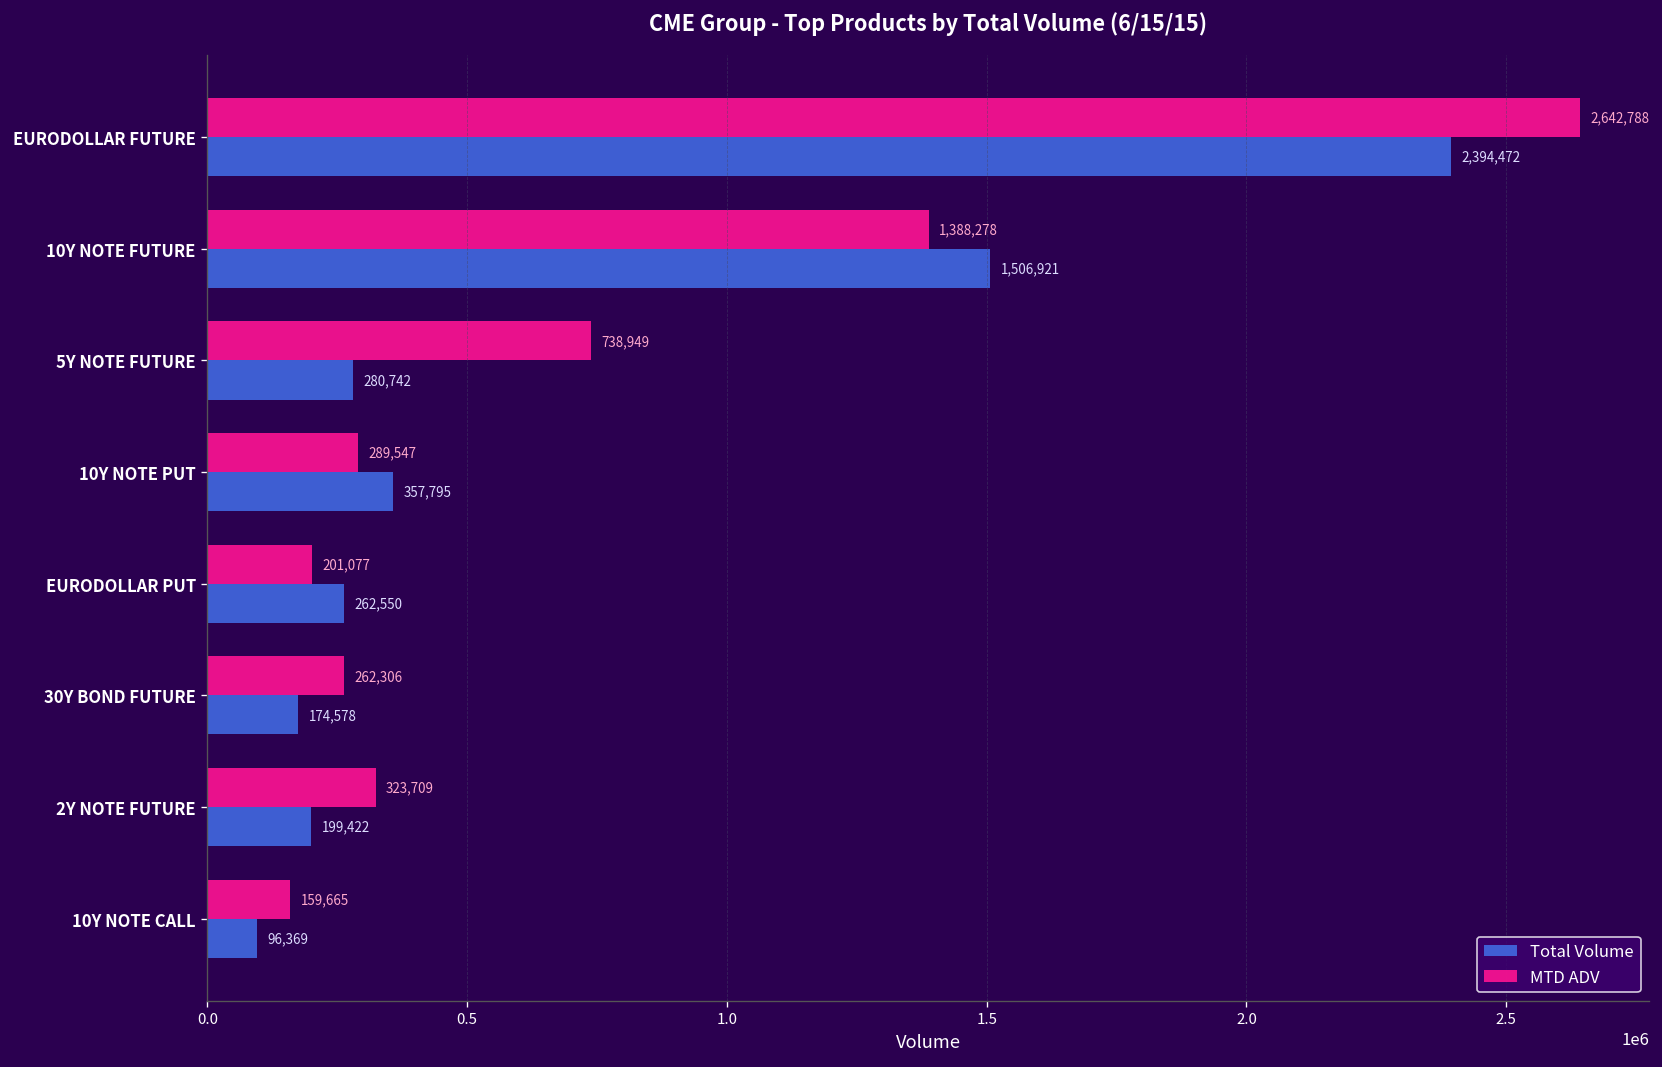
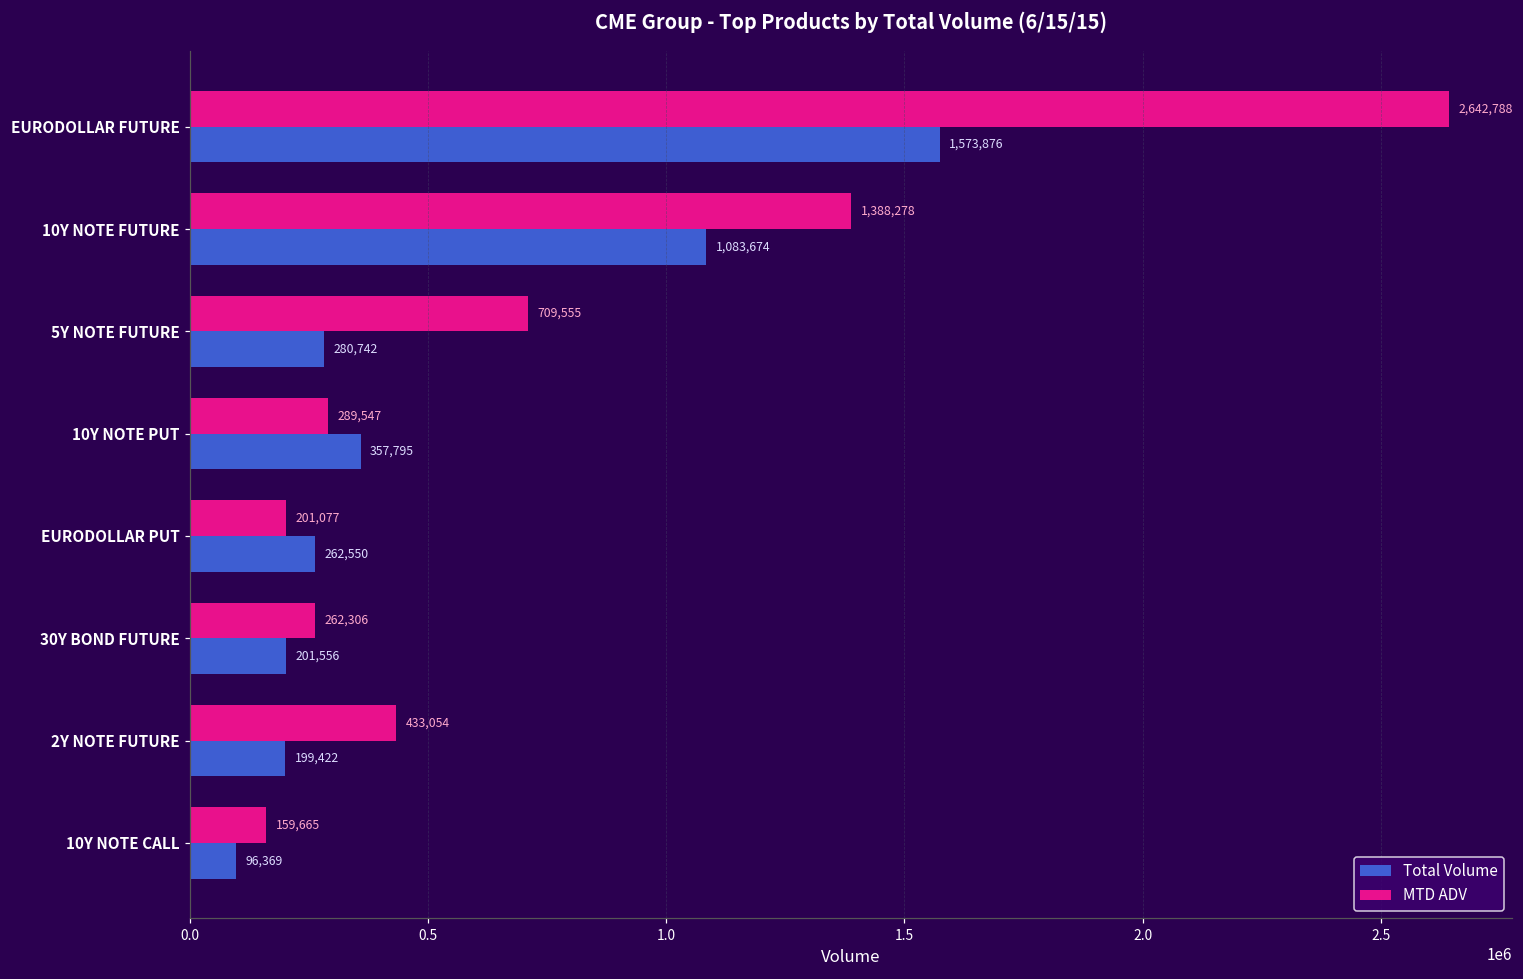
  {
    "Total Volume": {
-     "EURODOLLAR FUTURE": "2,394,472",
-     "10Y NOTE FUTURE": "1,506,921",
+     "EURODOLLAR FUTURE": "1,573,876",
+     "10Y NOTE FUTURE": "1,083,674",
      "10Y NOTE PUT": "357,795",
      "EURODOLLAR PUT": "262,550",
-     "30Y BOND FUTURE": "174,578",
+     "30Y BOND FUTURE": "201,556",
      "2Y NOTE FUTURE": "199,422",
      "10Y NOTE CALL": "96,369"
    },
    "MTD ADV": {
      "EURODOLLAR FUTURE": "2,642,788",
-     "5Y NOTE FUTURE": "738,949",
+     "5Y NOTE FUTURE": "709,555",
      "10Y NOTE PUT": "289,547",
      "30Y BOND FUTURE": "262,306",
-     "2Y NOTE FUTURE": "323,709",
+     "2Y NOTE FUTURE": "433,054",
      "10Y NOTE CALL": "159,665"
    }
  }
